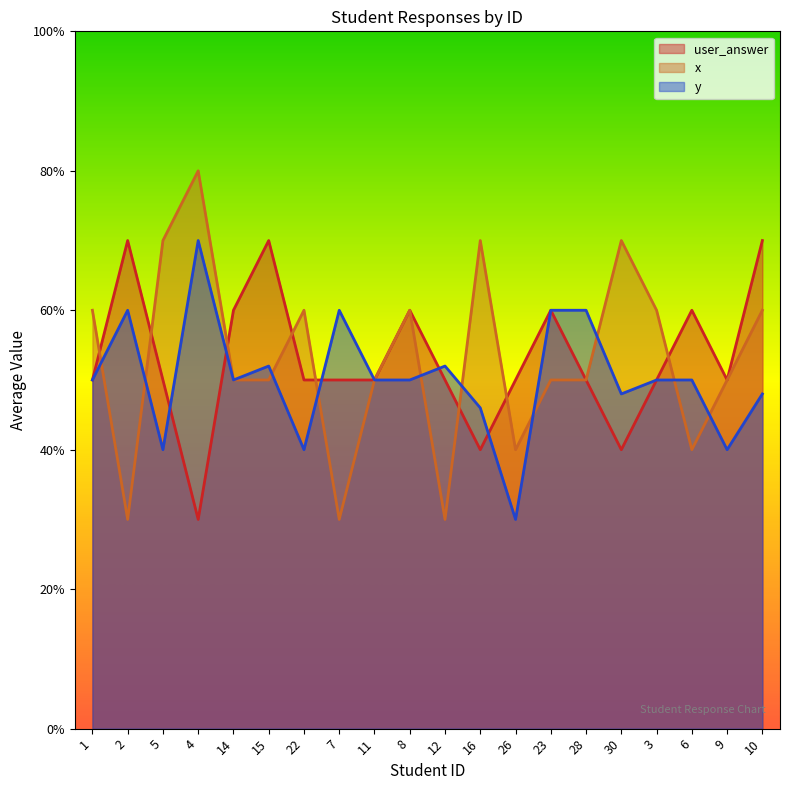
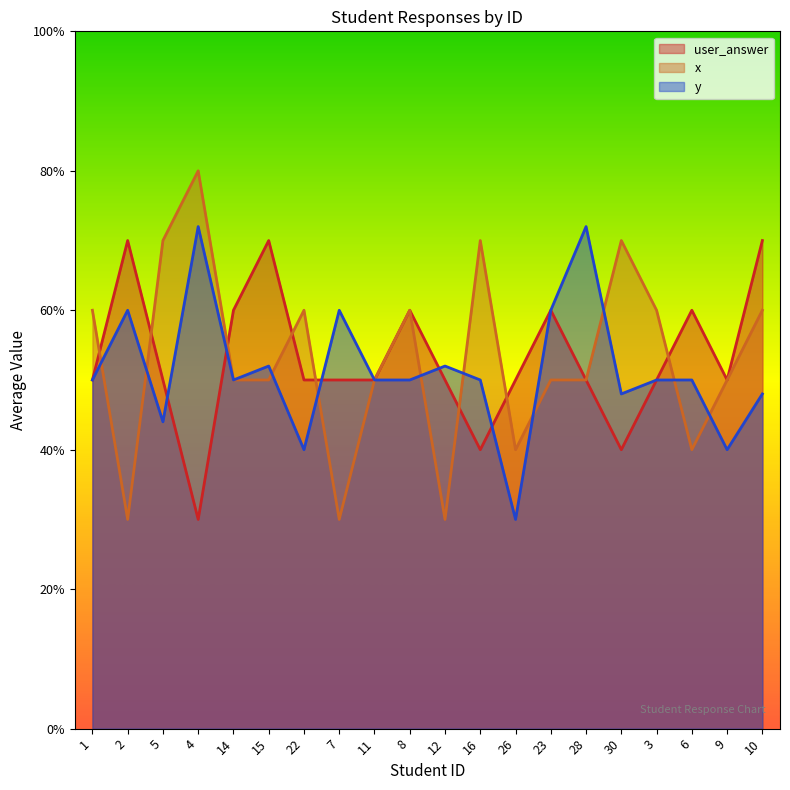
  {
    "y": {
      "2": "60%",
-     "5": "40%",
-     "4": "70%",
+     "5": "44%",
+     "4": "72%",
      "15": "52%",
      "22": "40%",
      "7": "60%",
      "8": "50%",
      "12": "52%",
-     "16": "46%",
+     "16": "50%",
      "26": "30%",
-     "28": "60%",
+     "28": "72%",
      "30": "48%",
      "6": "50%",
      "9": "40%",
      "10": "48%"
    }
  }
